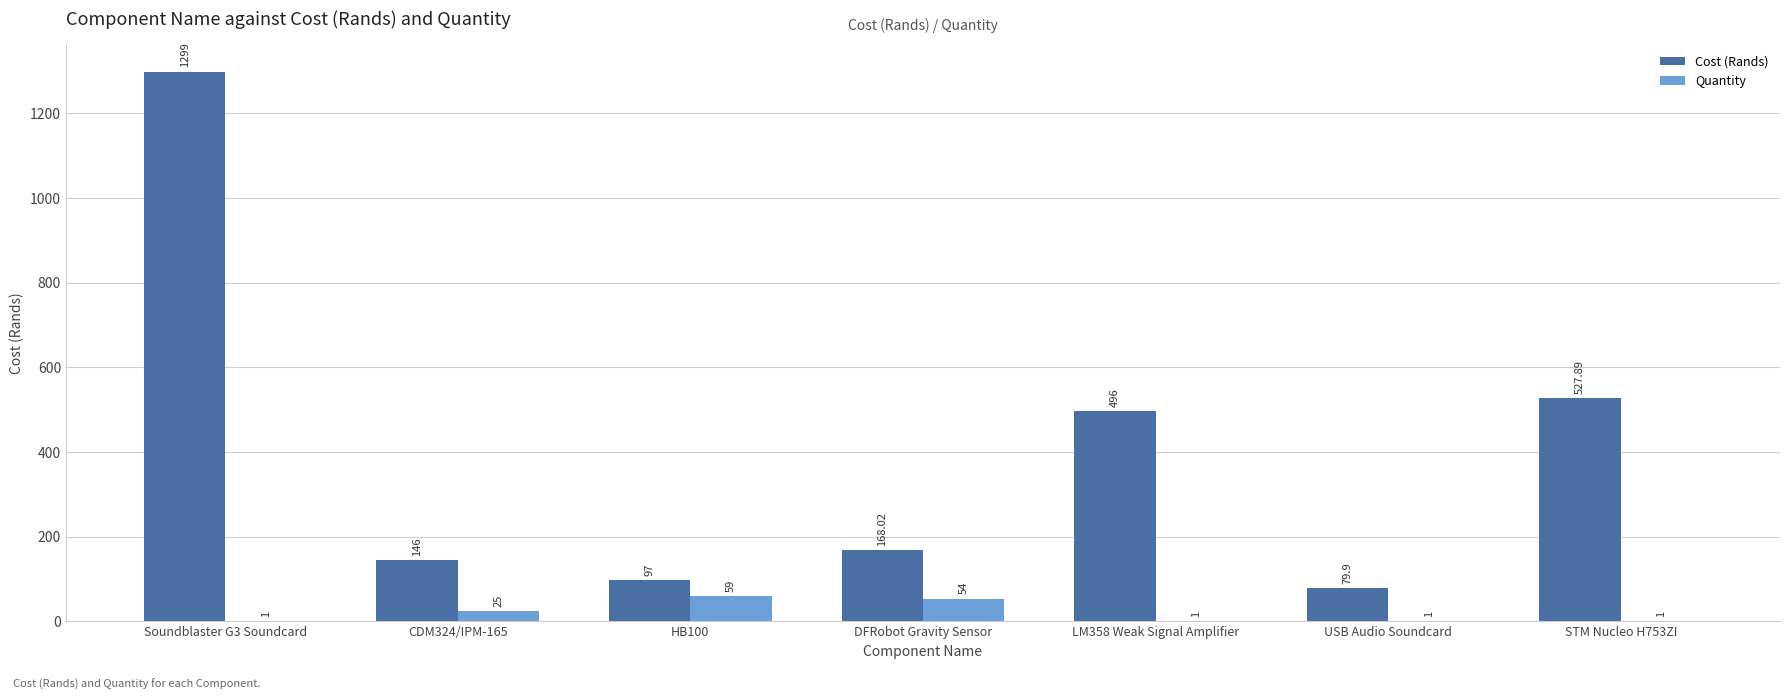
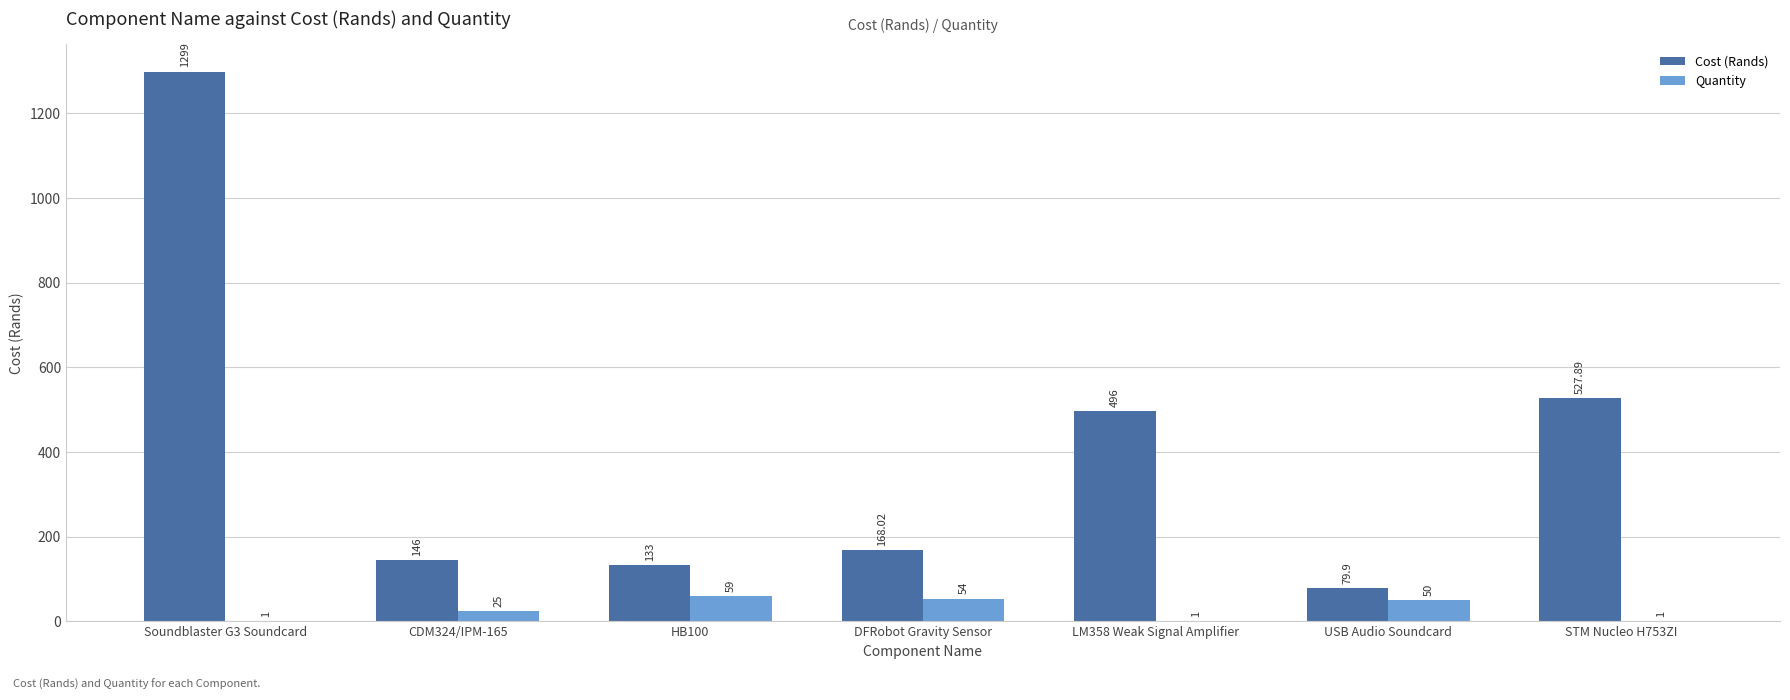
  {
    "Cost (Rands)": {
      "Soundblaster G3 Soundcard": 1299,
      "CDM324/IPM-165": 146,
-     "HB100": 97,
+     "HB100": 133,
      "DFRobot Gravity Sensor": 168.02,
      "LM358 Weak Signal Amplifier": 496,
      "USB Audio Soundcard": 79.9,
      "STM Nucleo H753ZI": 527.89
    },
    "Quantity": {
      "Soundblaster G3 Soundcard": 1,
      "CDM324/IPM-165": 25,
      "HB100": 59,
      "DFRobot Gravity Sensor": 54,
      "LM358 Weak Signal Amplifier": 1,
-     "USB Audio Soundcard": 1,
+     "USB Audio Soundcard": 50,
      "STM Nucleo H753ZI": 1
    }
  }
